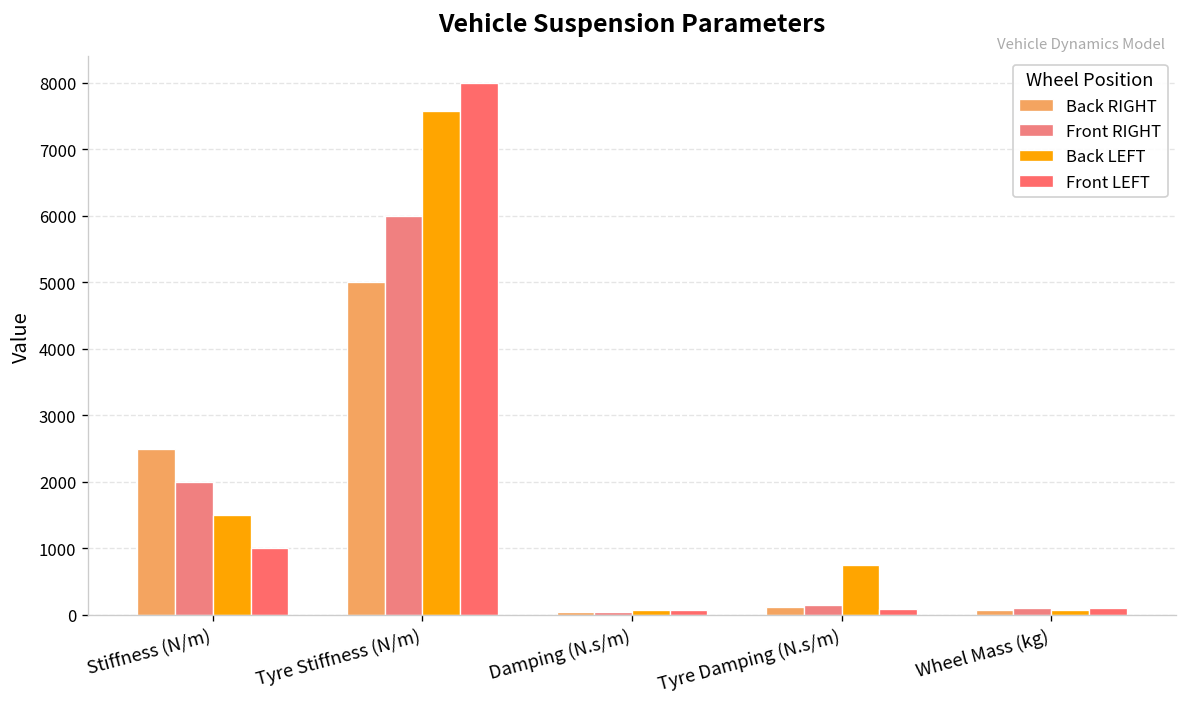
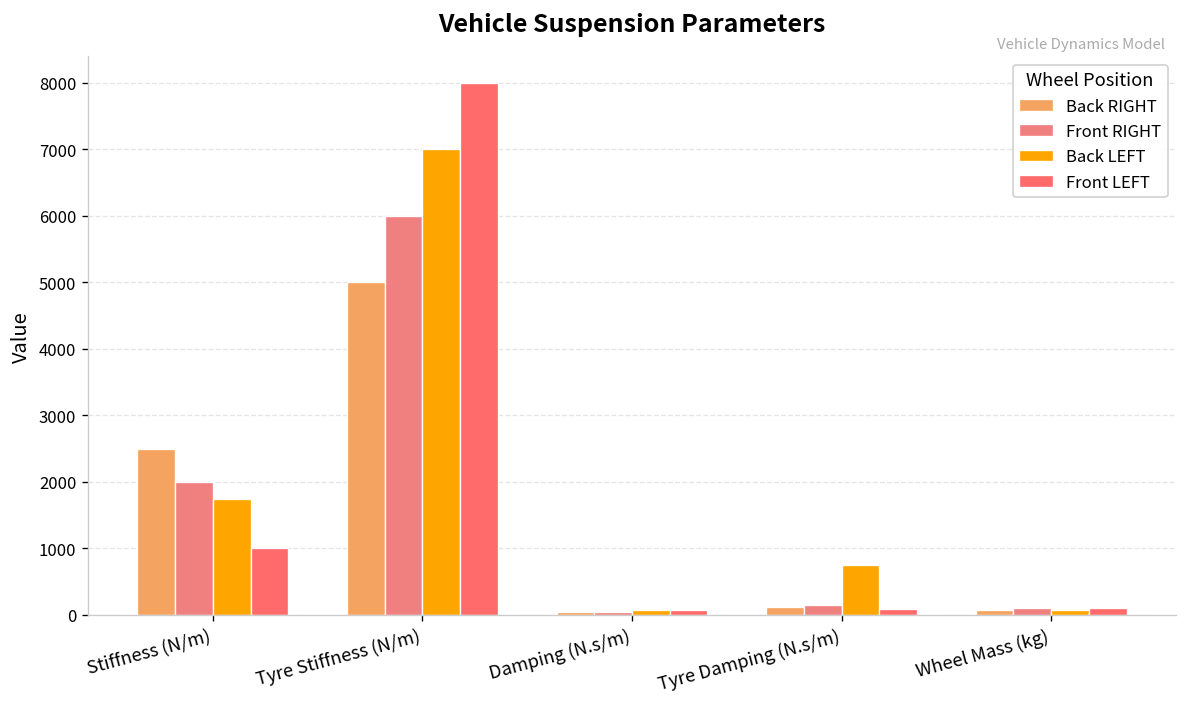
  {
    "Back LEFT": {
-     "Stiffness (N/m)": 1500,
-     "Tyre Stiffness (N/m)": 7600,
+     "Stiffness (N/m)": 1700,
+     "Tyre Stiffness (N/m)": 7000,
      "Damping (N.s/m)": 100,
      "Tyre Damping (N.s/m)": 700,
      "Wheel Mass (kg)": 100
    }
  }
